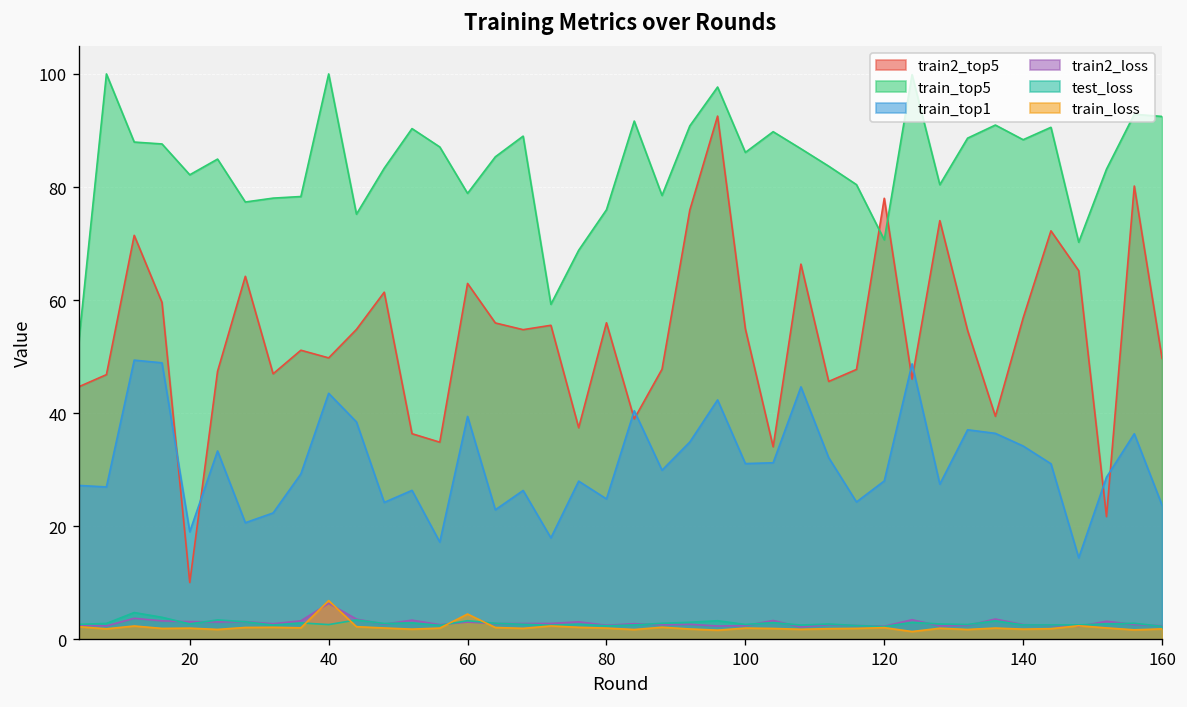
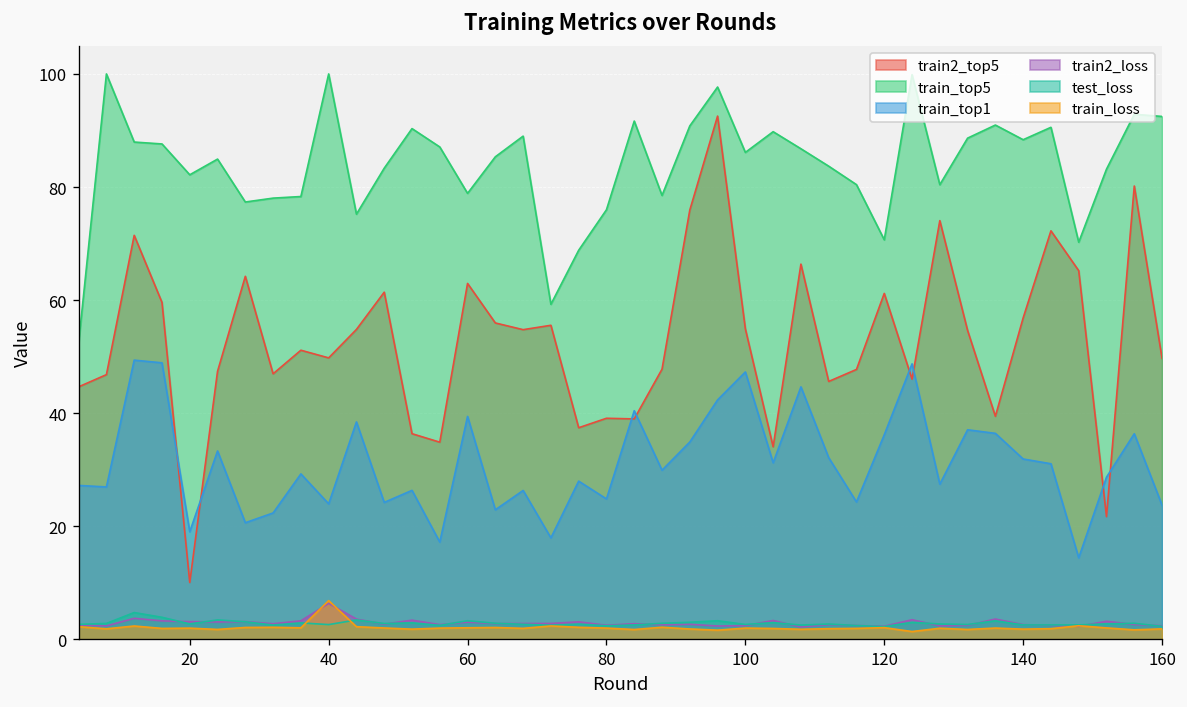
  {
    "train2_top5": {
      "20": 10,
      "40": 50,
      "60": 63,
-     "80": 56,
+     "80": 39,
      "100": 55,
-     "120": 78,
+     "120": 61,
      "140": 57,
      "160": 50
    },
    "train_top1": {
      "20": 19,
-     "40": 44,
+     "40": 24,
      "60": 39,
      "80": 25,
-     "100": 31,
-     "120": 28,
-     "140": 34,
+     "100": 47,
+     "120": 36,
+     "140": 32,
      "160": 24
    },
    "train_loss": {
      "20": 2,
-     "60": 4,
+     "60": 2,
      "140": 2
    }
  }
